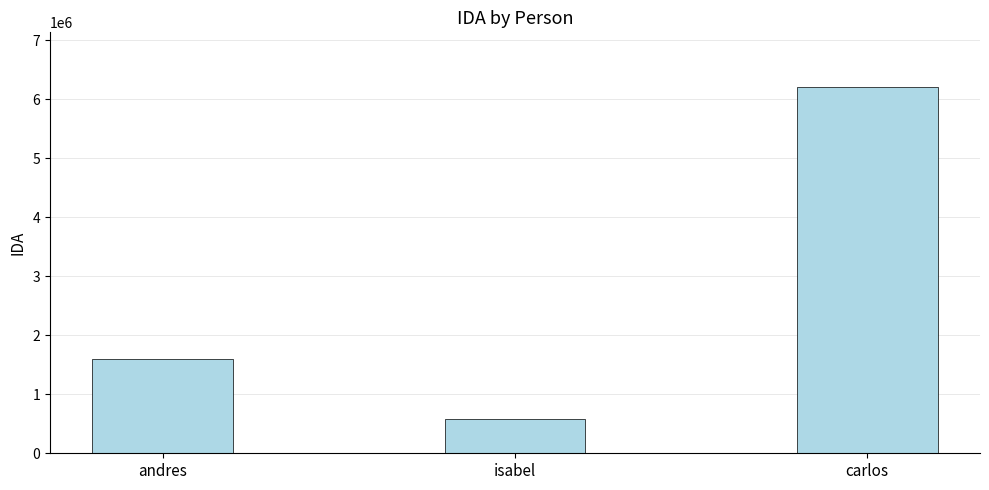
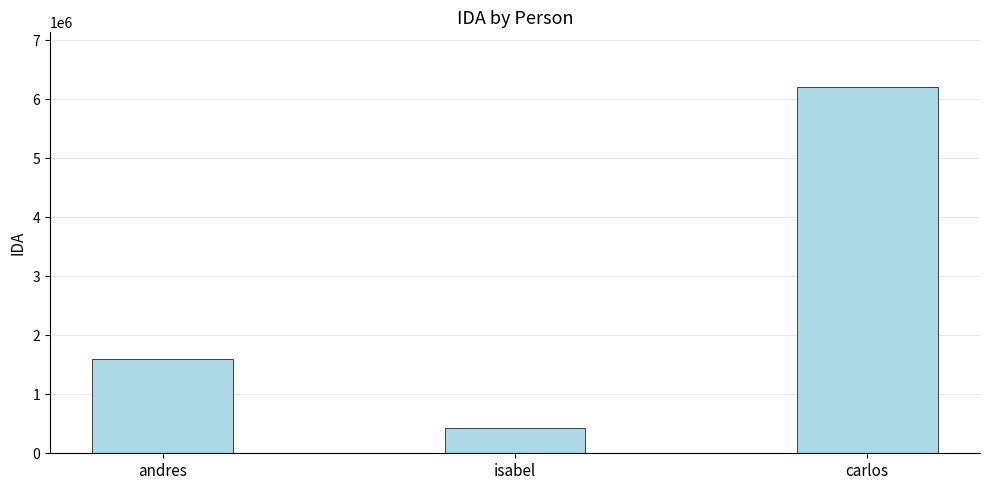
  {
    "andres": 1600000,
-   "isabel": 600000,
+   "isabel": 400000,
    "carlos": 6200000
  }
